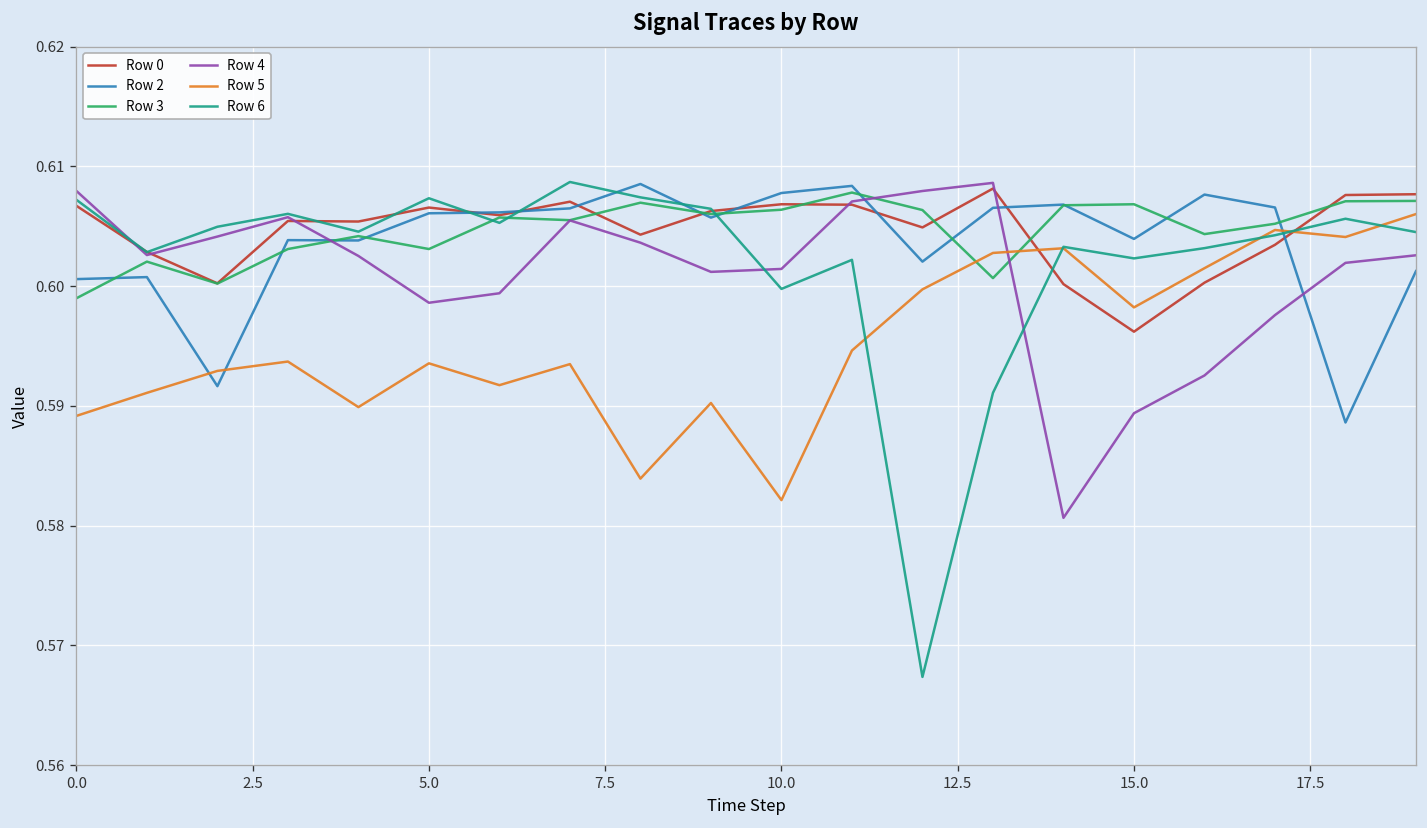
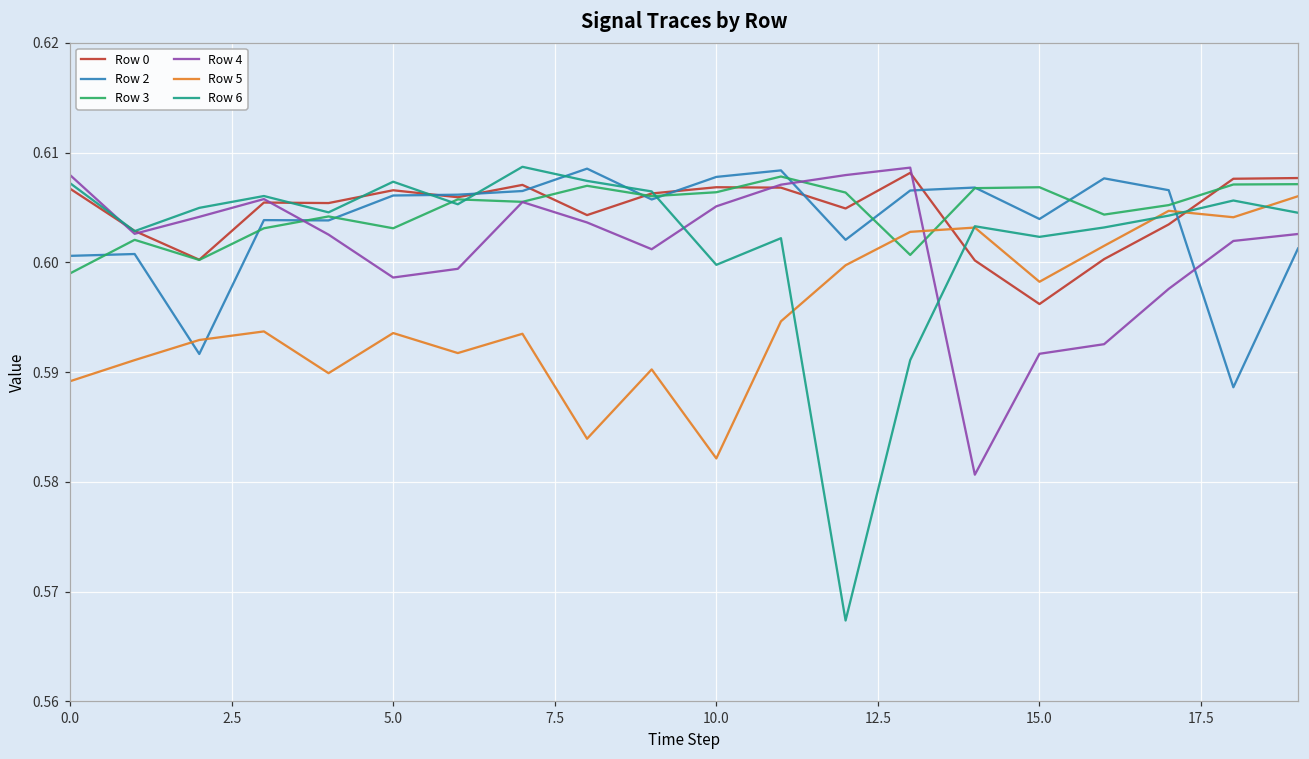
  {
    "Row 0": {
      "0.0": 0.607,
      "5.0": 0.607,
      "10.0": 0.607,
      "15.0": 0.596
    },
    "Row 2": {
      "0.0": 0.601,
      "5.0": 0.606,
      "10.0": 0.608,
      "15.0": 0.604
    },
    "Row 4": {
      "0.0": 0.608,
      "5.0": 0.599,
-     "10.0": 0.601,
-     "15.0": 0.589
+     "10.0": 0.605,
+     "15.0": 0.592
    },
    "Row 5": {
      "0.0": 0.589,
      "5.0": 0.594,
      "10.0": 0.582,
      "15.0": 0.598
    }
  }
